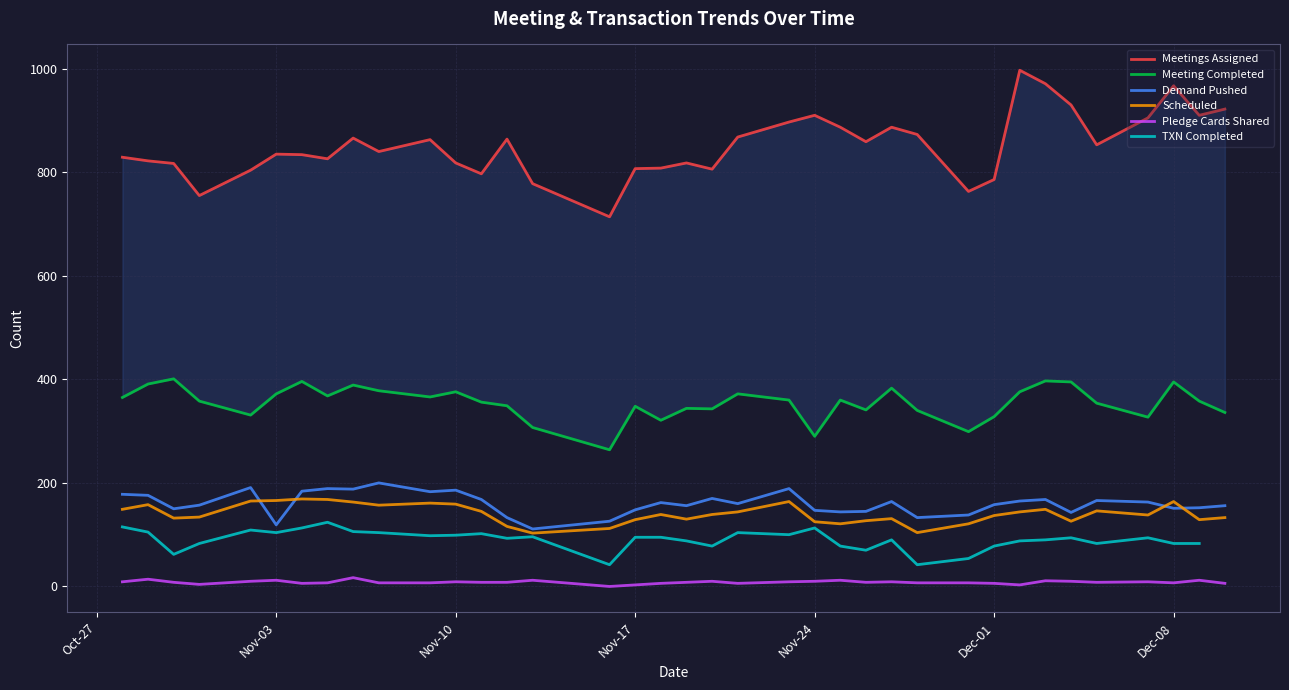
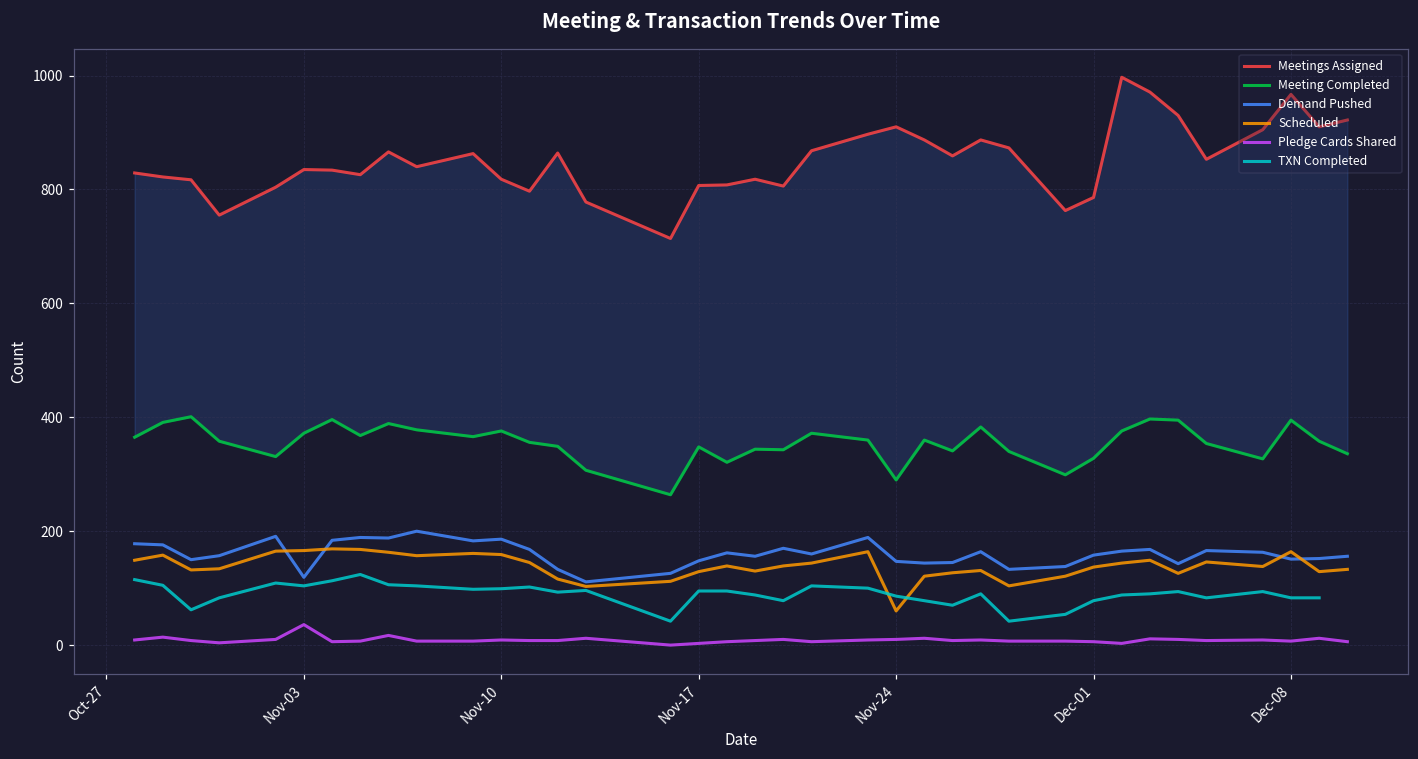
  {
    "Meetings Assigned": {
      "Nov-03": 840,
      "Nov-10": 820,
      "Nov-17": 810,
      "Nov-24": 910,
      "Dec-01": 790
    },
    "Meeting Completed": {
      "Nov-03": 370,
      "Nov-10": 380,
      "Nov-17": 350,
      "Nov-24": 290,
      "Dec-01": 330,
      "Dec-08": 400
    },
    "Demand Pushed": {
      "Nov-03": 120,
      "Nov-10": 190,
      "Nov-17": 150,
      "Nov-24": 150,
      "Dec-01": 160,
      "Dec-08": 150
    },
    "Scheduled": {
      "Nov-03": 170,
      "Nov-10": 160,
      "Nov-17": 130,
-     "Nov-24": 130,
+     "Nov-24": 60,
      "Dec-01": 140,
      "Dec-08": 160
    },
    "Pledge Cards Shared": {
-     "Nov-03": 10,
+     "Nov-03": 40,
      "Nov-10": 10,
      "Nov-17": 0,
      "Nov-24": 10,
      "Dec-01": 10,
      "Dec-08": 10
    },
    "TXN Completed": {
      "Nov-03": 100,
      "Nov-10": 100,
      "Nov-17": 100,
-     "Nov-24": 110,
+     "Nov-24": 90,
      "Dec-01": 80,
      "Dec-08": 80
    }
  }
